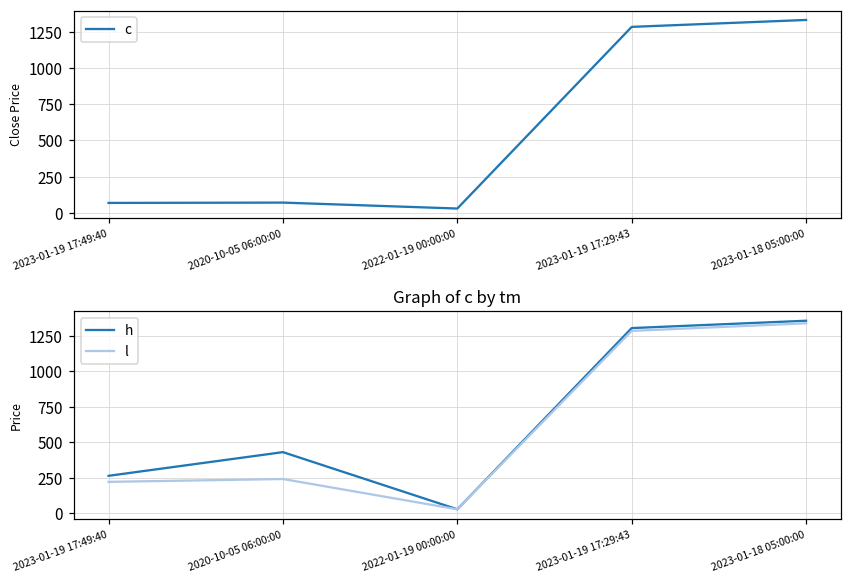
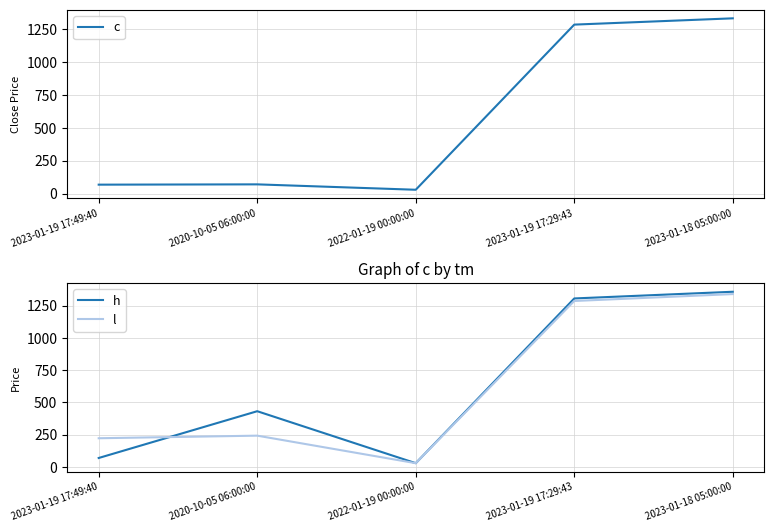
  {
    "Graph of c by tm": {
      "h": {
-       "2023-01-19 17:49:40": 260,
+       "2023-01-19 17:49:40": 70,
        "2020-10-05 06:00:00": 430
      },
      "l": {
        "2023-01-19 17:49:40": 220,
        "2020-10-05 06:00:00": 240
      }
    }
  }
